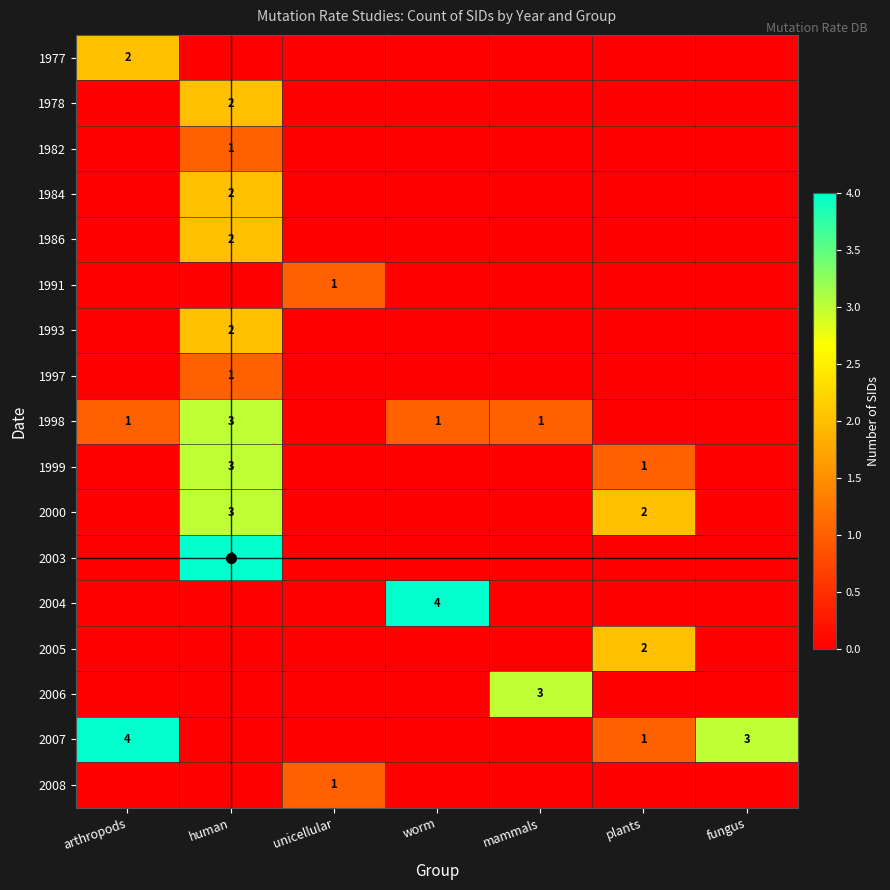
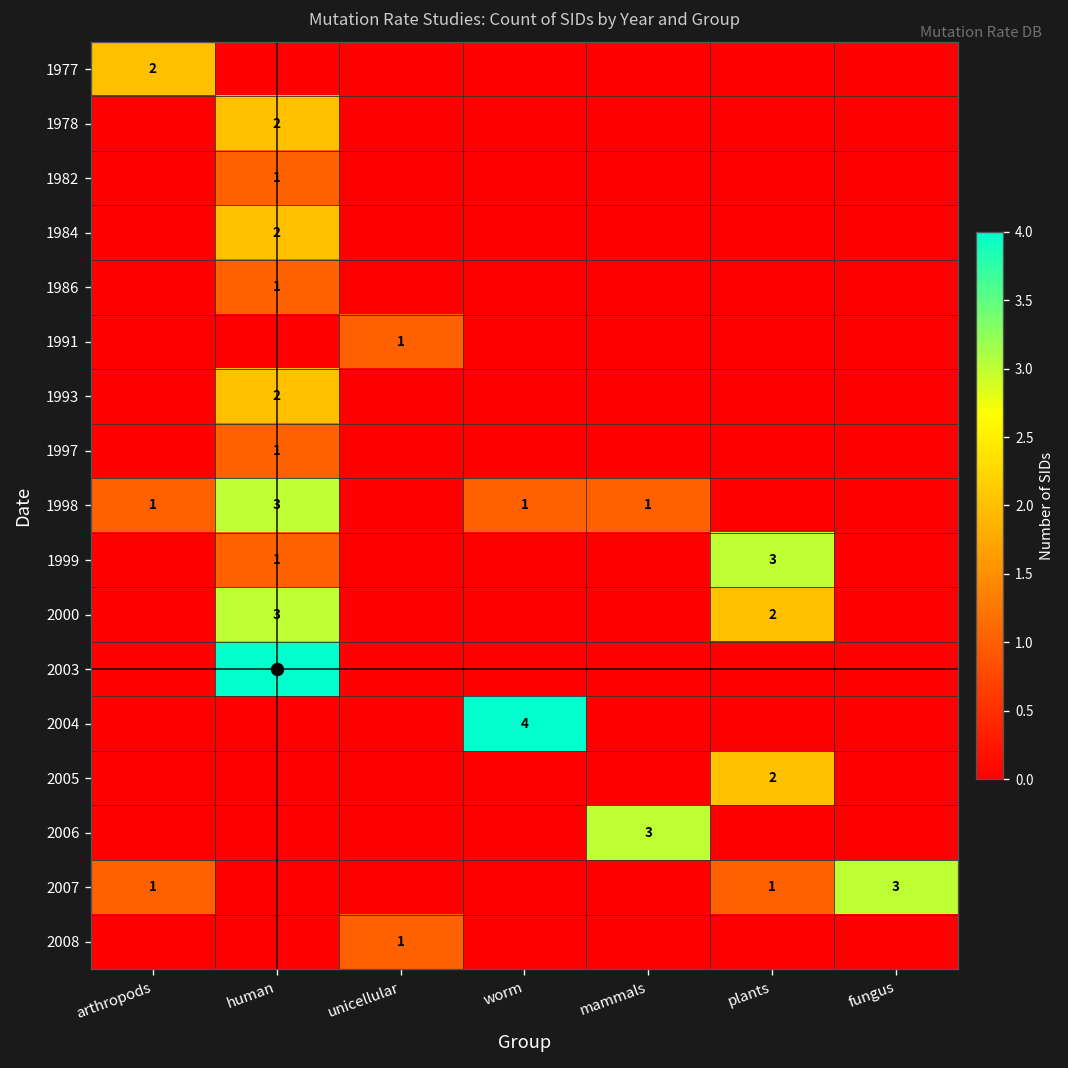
  {
    "1977": {
      "arthropods": 2
    },
    "1978": {
      "human": 2
    },
    "1982": {
      "human": 1
    },
    "1984": {
      "human": 2
    },
    "1986": {
-     "human": 2
+     "human": 1
    },
    "1991": {
      "unicellular": 1
    },
    "1993": {
      "human": 2
    },
    "1997": {
      "human": 1
    },
    "1998": {
      "arthropods": 1,
      "human": 3,
      "worm": 1,
      "mammals": 1
    },
    "1999": {
-     "human": 3,
-     "plants": 1
+     "human": 1,
+     "plants": 3
    },
    "2000": {
      "human": 3,
      "plants": 2
    },
    "2004": {
      "worm": 4
    },
    "2005": {
      "plants": 2
    },
    "2006": {
      "mammals": 3
    },
    "2007": {
-     "arthropods": 4,
+     "arthropods": 1,
      "plants": 1,
      "fungus": 3
    },
    "2008": {
      "unicellular": 1
    }
  }
